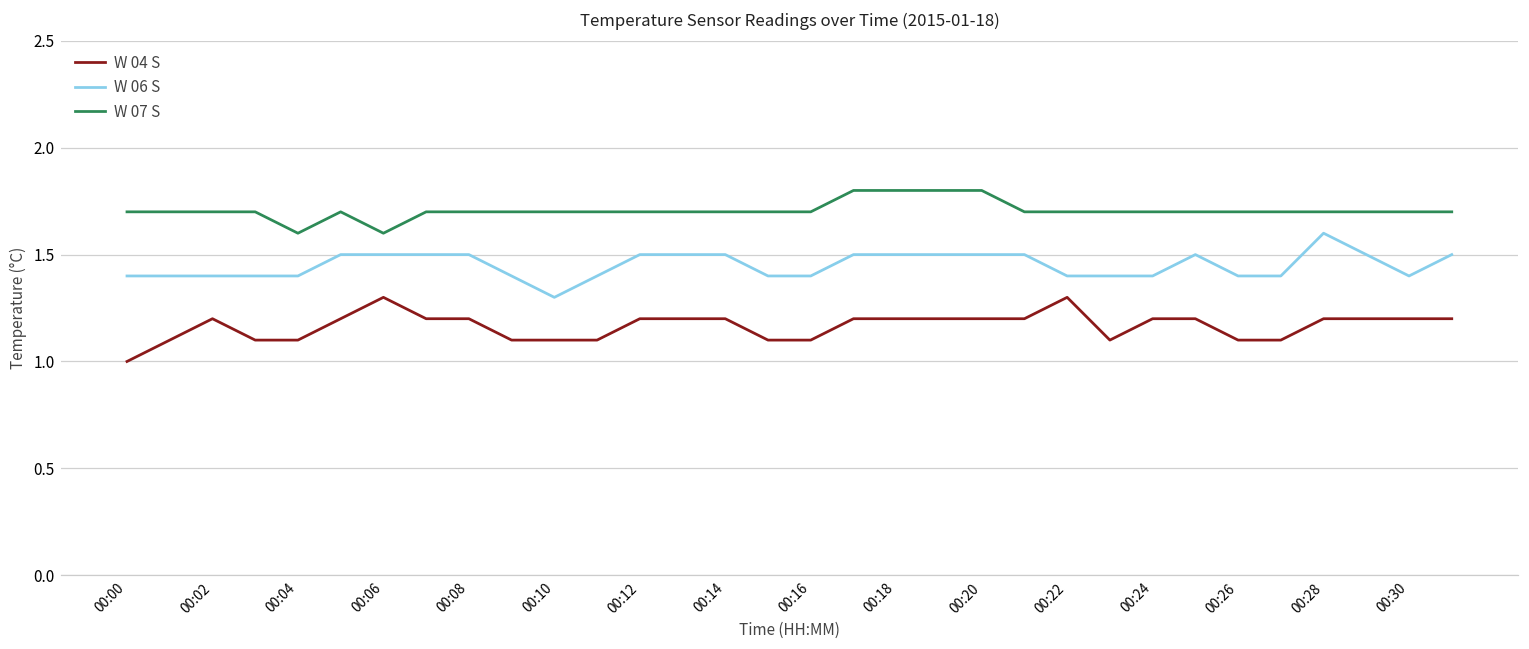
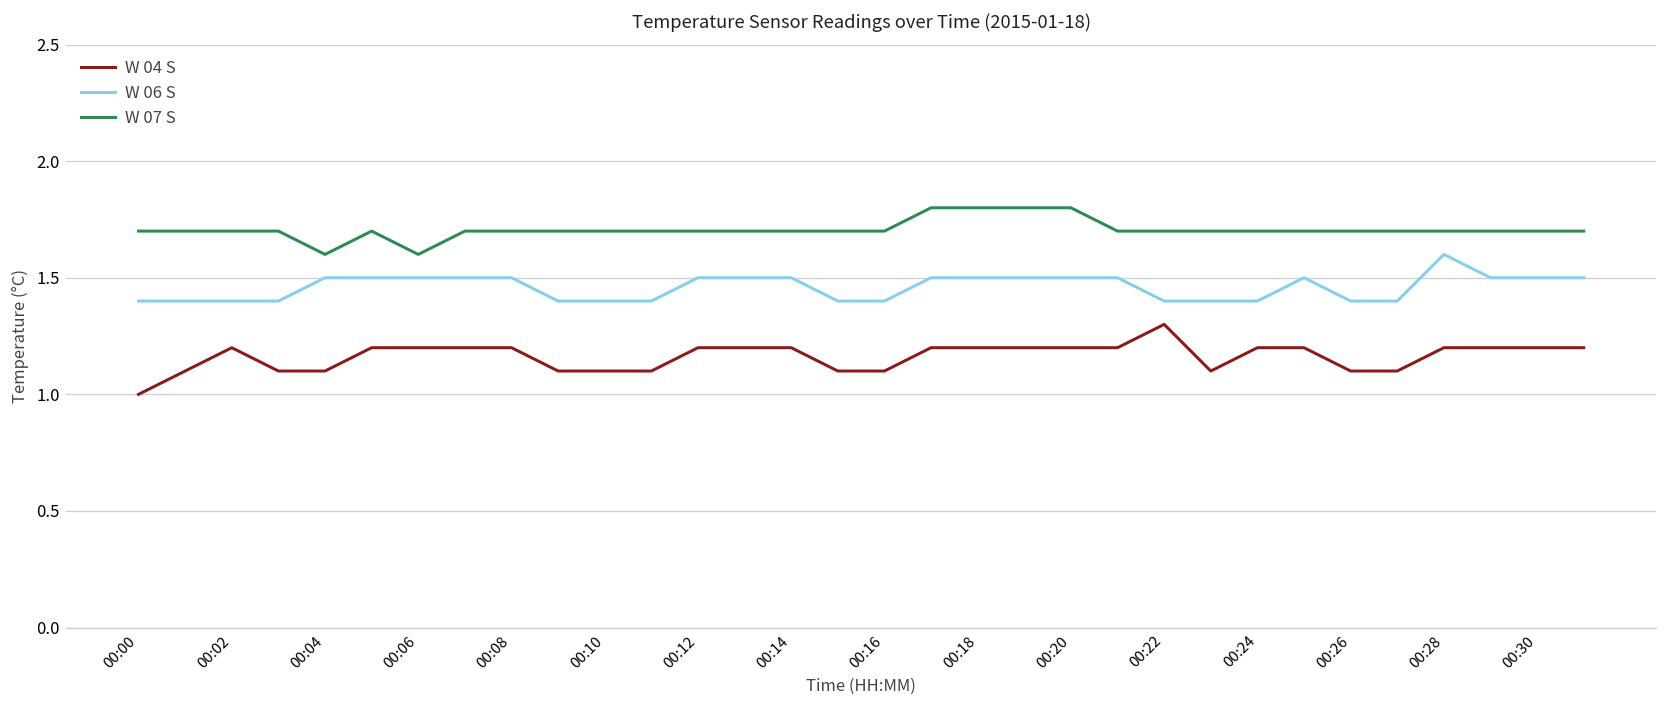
  {
    "W 04 S": {
      "00:00": 1.0,
      "00:02": 1.2,
      "00:04": 1.1,
-     "00:06": 1.3,
+     "00:06": 1.2,
      "00:08": 1.2,
      "00:10": 1.1,
      "00:12": 1.2,
      "00:14": 1.2,
      "00:16": 1.1,
      "00:18": 1.2,
      "00:20": 1.2,
      "00:22": 1.3,
      "00:24": 1.2,
      "00:26": 1.1,
      "00:28": 1.2,
      "00:30": 1.2
    },
    "W 06 S": {
      "00:00": 1.4,
      "00:02": 1.4,
-     "00:04": 1.4,
+     "00:04": 1.5,
      "00:06": 1.5,
      "00:08": 1.5,
-     "00:10": 1.3,
+     "00:10": 1.4,
      "00:12": 1.5,
      "00:14": 1.5,
      "00:16": 1.4,
      "00:18": 1.5,
      "00:20": 1.5,
      "00:22": 1.4,
      "00:24": 1.4,
      "00:26": 1.4,
      "00:28": 1.6,
-     "00:30": 1.4
+     "00:30": 1.5
    },
    "W 07 S": {
      "00:00": 1.7,
      "00:02": 1.7,
      "00:04": 1.6,
      "00:06": 1.6,
      "00:08": 1.7,
      "00:10": 1.7,
      "00:12": 1.7,
      "00:14": 1.7,
      "00:16": 1.7,
      "00:18": 1.8,
      "00:20": 1.8,
      "00:22": 1.7,
      "00:24": 1.7,
      "00:26": 1.7,
      "00:28": 1.7,
      "00:30": 1.7
    }
  }
